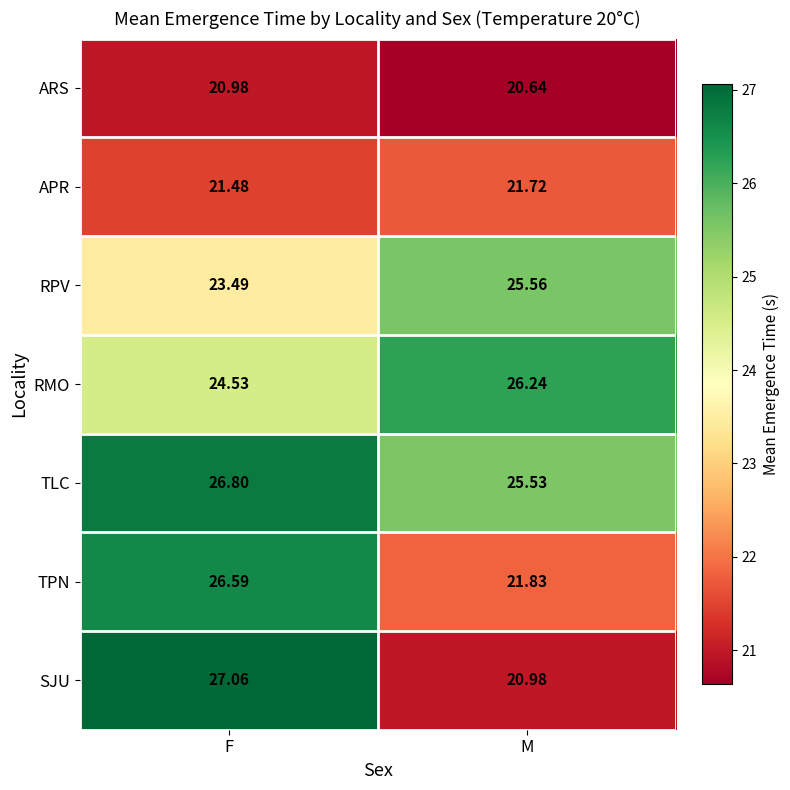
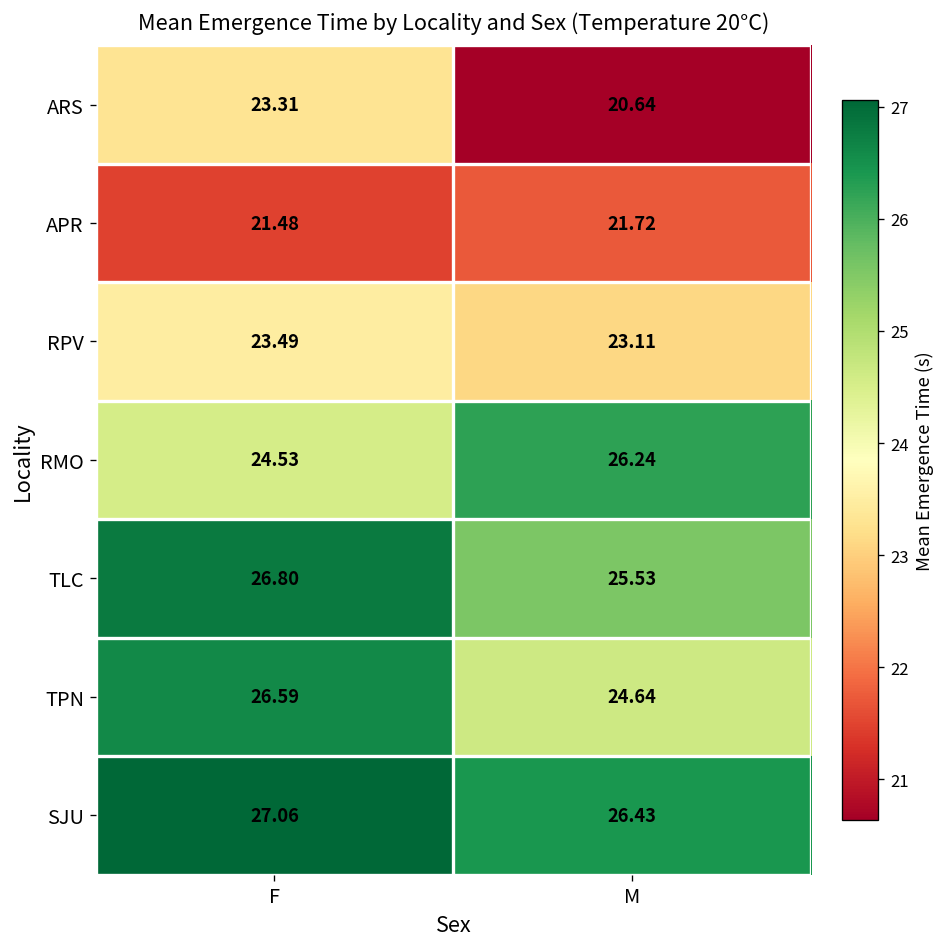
  {
    "ARS": {
-     "F": 20.98,
+     "F": 23.31,
      "M": 20.64
    },
    "APR": {
      "F": 21.48,
      "M": 21.72
    },
    "RPV": {
      "F": 23.49,
-     "M": 25.56
+     "M": 23.11
    },
    "RMO": {
      "F": 24.53,
      "M": 26.24
    },
    "TLC": {
      "F": 26.80,
      "M": 25.53
    },
    "TPN": {
      "F": 26.59,
-     "M": 21.83
+     "M": 24.64
    },
    "SJU": {
      "F": 27.06,
-     "M": 20.98
+     "M": 26.43
    }
  }
